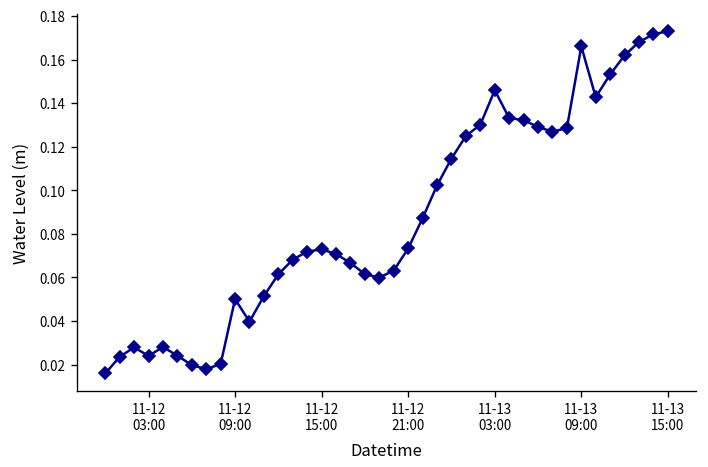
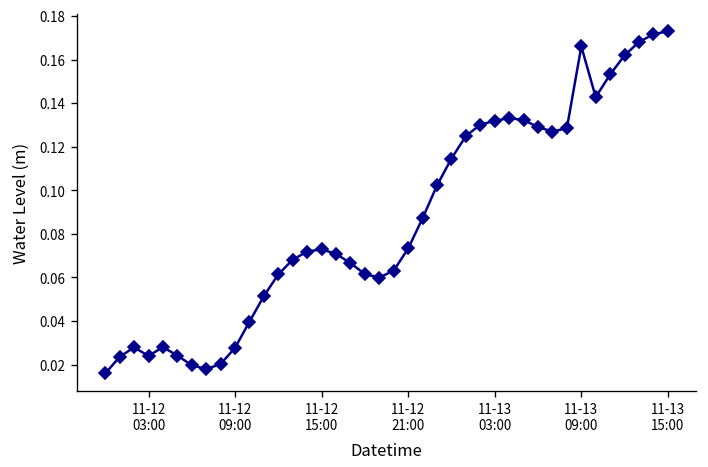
  {
    "11-12 03:00": 0.024,
-   "11-12 09:00": 0.050,
+   "11-12 09:00": 0.028,
    "11-12 15:00": 0.073,
    "11-12 21:00": 0.073,
-   "11-13 03:00": 0.146,
+   "11-13 03:00": 0.132,
    "11-13 09:00": 0.166,
    "11-13 15:00": 0.173
  }
